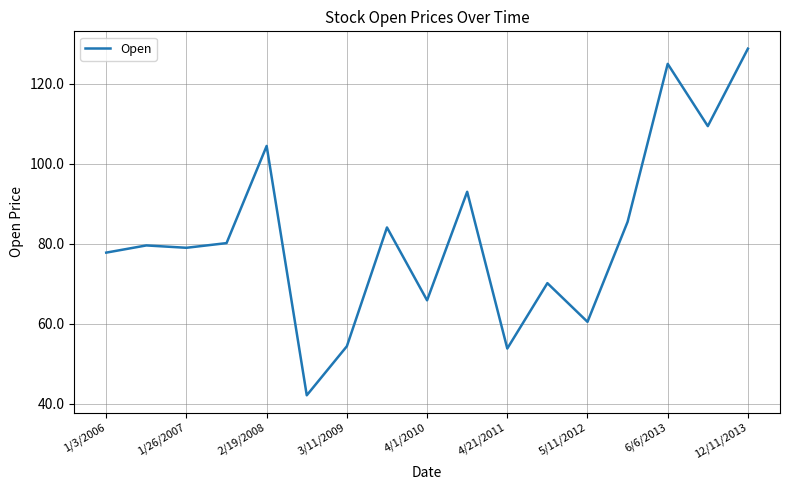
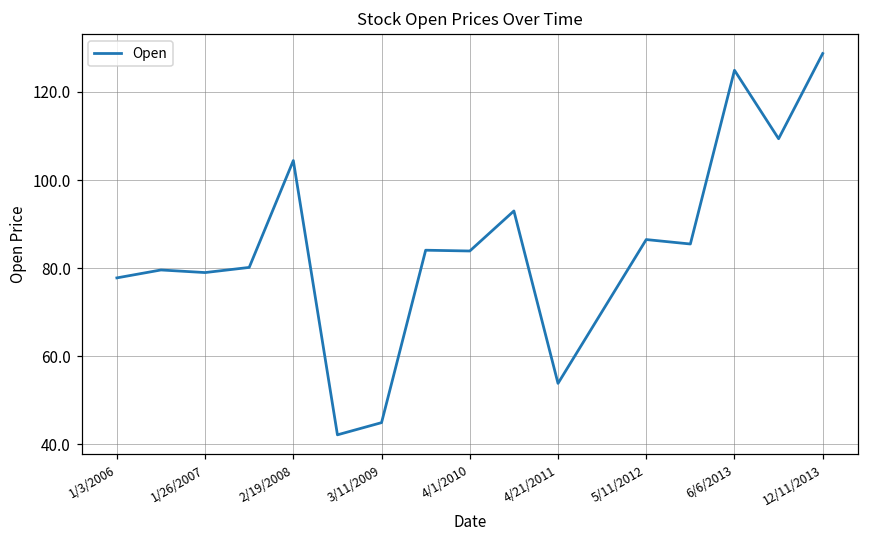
  {
    "1/3/2006": 78,
    "1/26/2007": 79,
    "2/19/2008": 104,
-   "3/11/2009": 54,
-   "4/1/2010": 66,
+   "3/11/2009": 45,
+   "4/1/2010": 84,
    "4/21/2011": 54,
-   "5/11/2012": 60,
+   "5/11/2012": 86,
    "6/6/2013": 125,
    "12/11/2013": 129
  }
